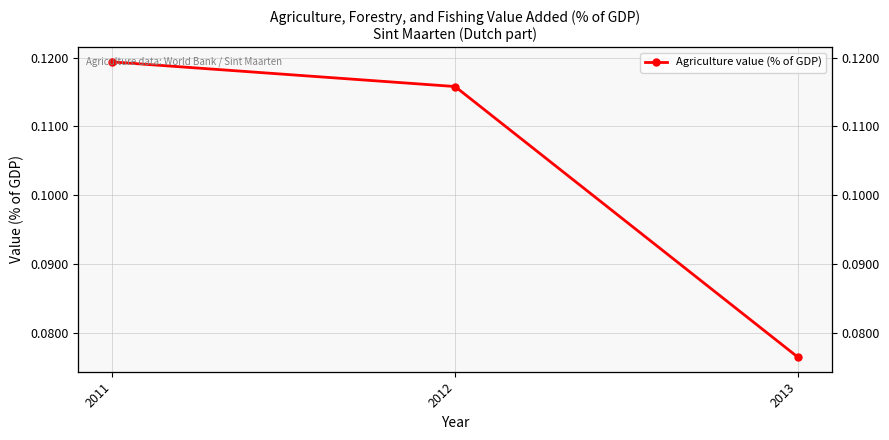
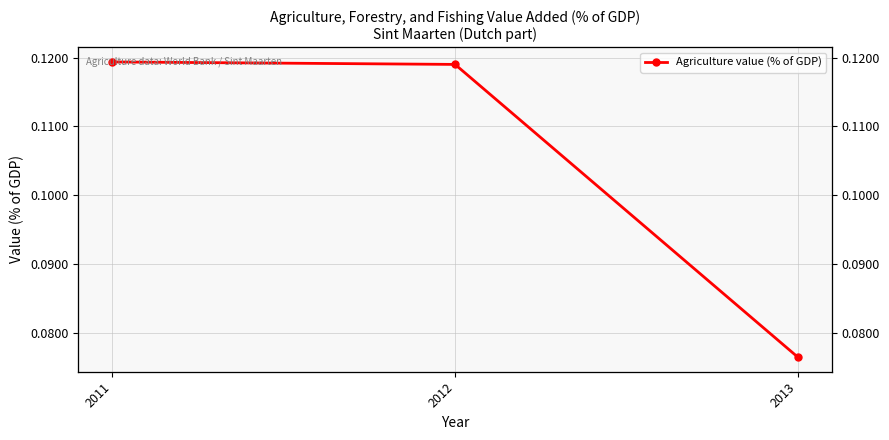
  {
    "2011": 0.119,
-   "2012": 0.116,
+   "2012": 0.119,
    "2013": 0.076
  }
